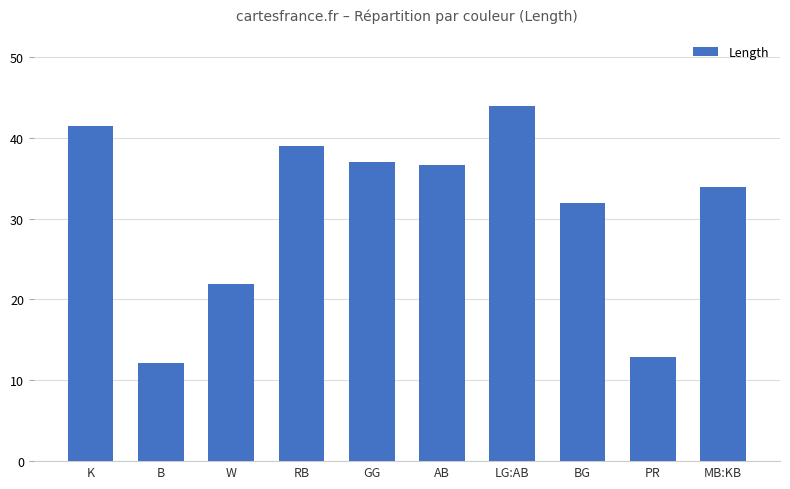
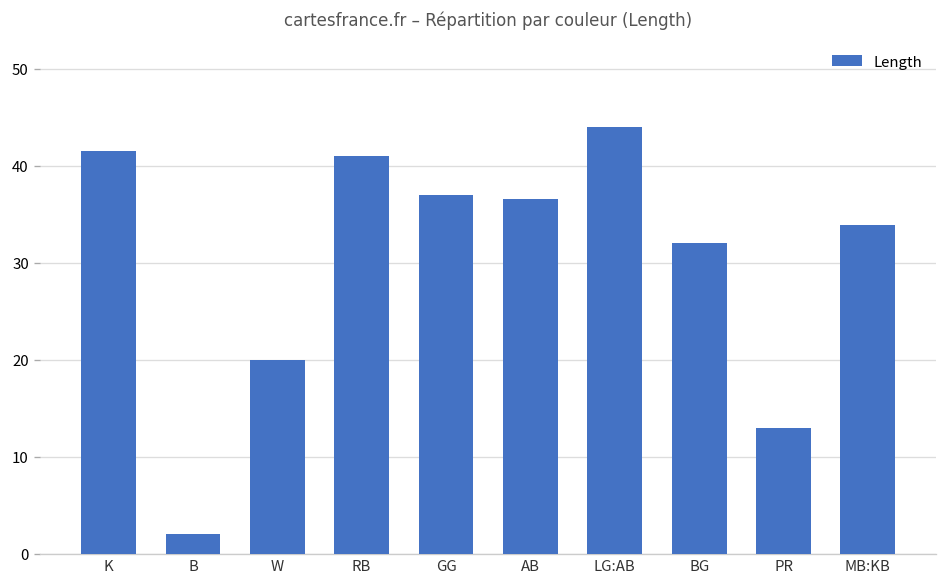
  {
    "K": 42,
-   "B": 12,
-   "W": 22,
-   "RB": 39,
+   "B": 2,
+   "W": 20,
+   "RB": 41,
    "GG": 37,
    "AB": 37,
    "LG:AB": 44,
    "BG": 32,
    "PR": 13,
    "MB:KB": 34
  }
